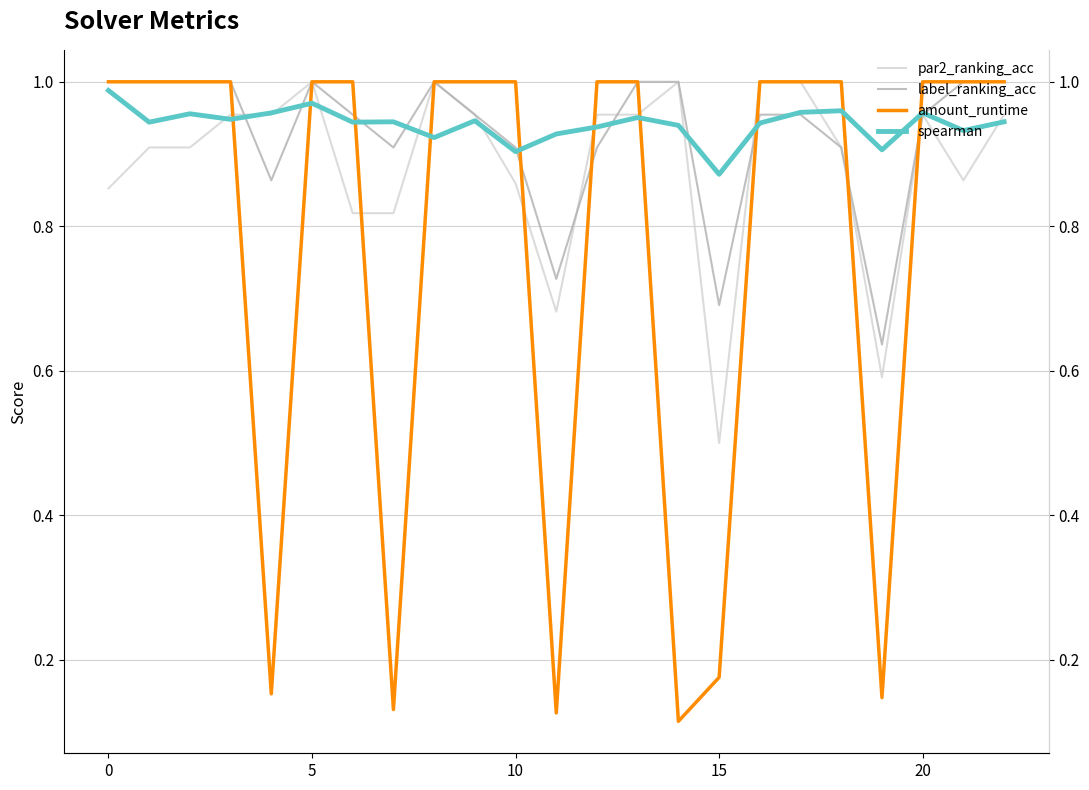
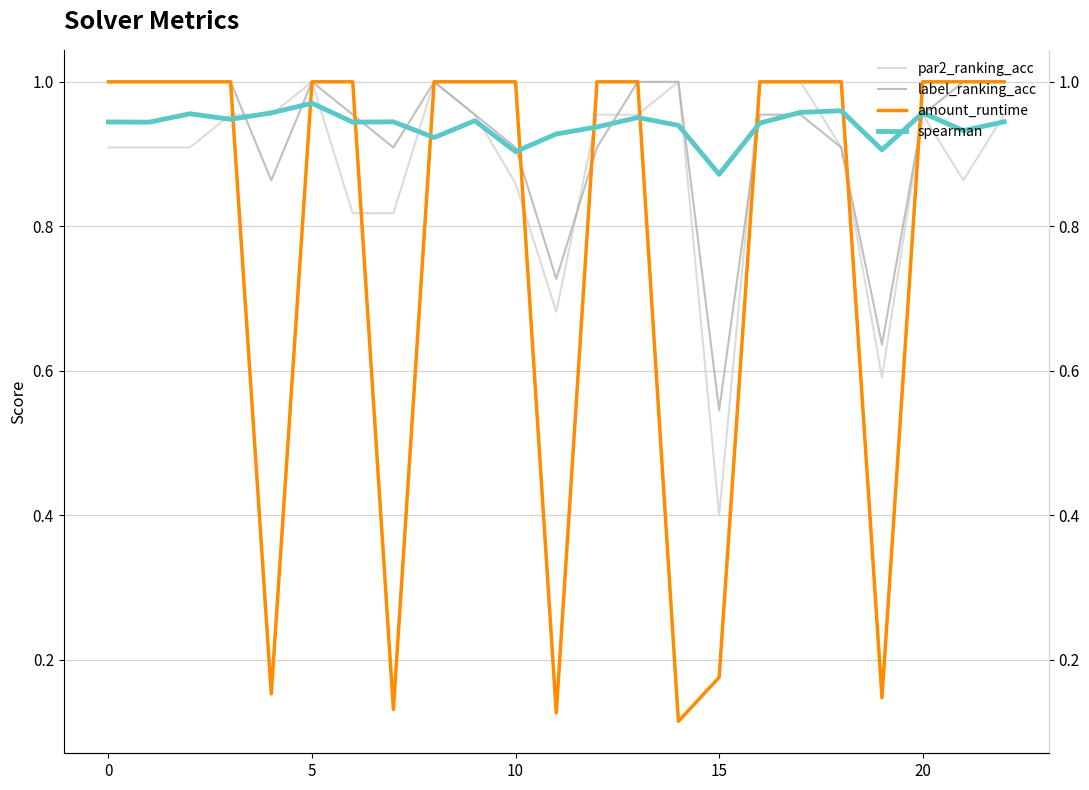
  {
    "par2_ranking_acc": {
-     "0": 0.85,
+     "0": 0.91,
      "10": 0.86,
-     "15": 0.5
+     "15": 0.4
    },
    "label_ranking_acc": {
      "10": 0.91,
-     "15": 0.69
+     "15": 0.55
    },
    "amount_runtime": {
      "10": 1.00,
      "15": 0.18,
      "20": 1.00
    },
    "spearman": {
-     "0": 0.99,
+     "0": 0.94,
      "5": 0.97,
      "10": 0.90,
      "15": 0.87
    }
  }
